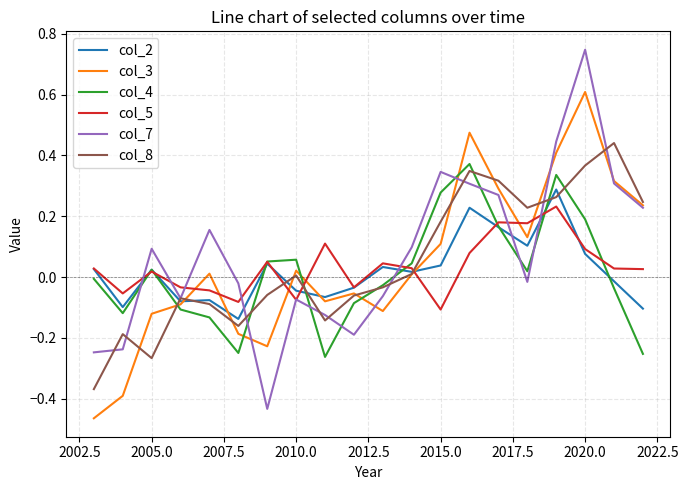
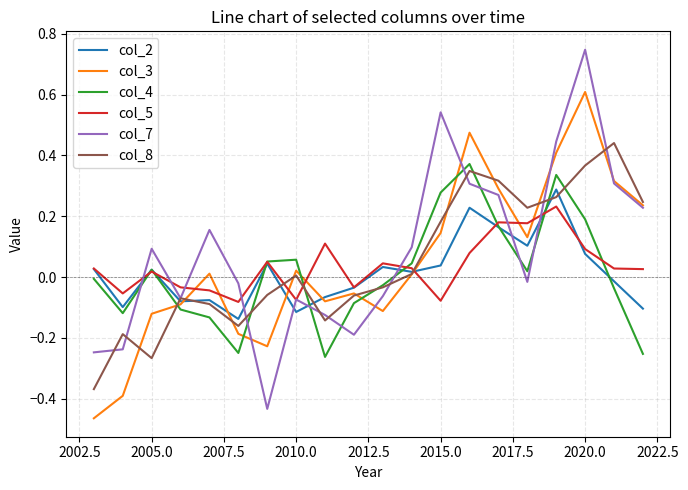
  {
    "col_2": {
-     "2010.0": -0.05,
+     "2010.0": -0.12,
      "2015.0": 0.04,
      "2020.0": 0.08
    },
    "col_3": {
      "2005.0": -0.12,
      "2010.0": 0.02,
-     "2015.0": 0.11,
+     "2015.0": 0.15,
      "2020.0": 0.61
    },
    "col_4": {
      "2010.0": 0.06,
      "2015.0": 0.28,
      "2020.0": 0.19
    },
    "col_5": {
-     "2015.0": -0.11,
+     "2015.0": -0.08,
      "2020.0": 0.09
    },
    "col_7": {
      "2005.0": 0.09,
-     "2015.0": 0.35,
+     "2015.0": 0.54,
      "2020.0": 0.75
    },
    "col_8": {
      "2005.0": -0.27,
      "2010.0": 0.01,
      "2015.0": 0.18,
      "2020.0": 0.37
    }
  }
